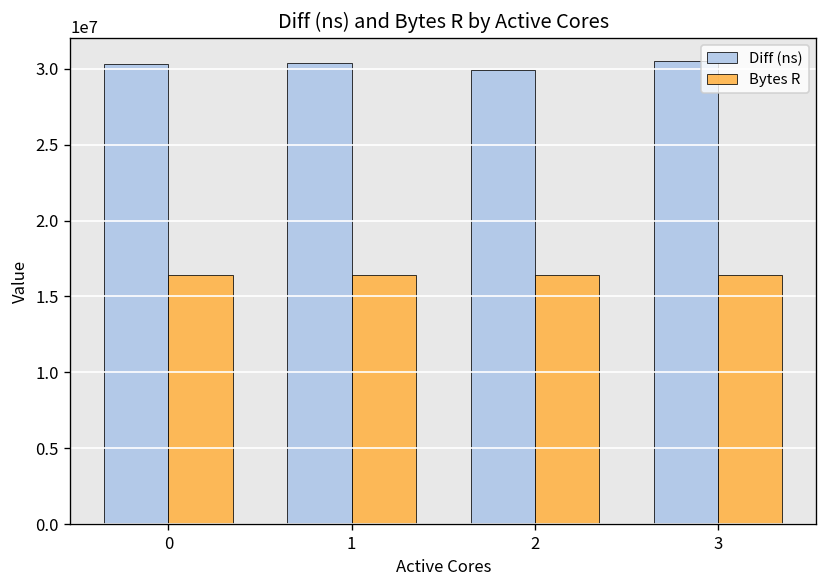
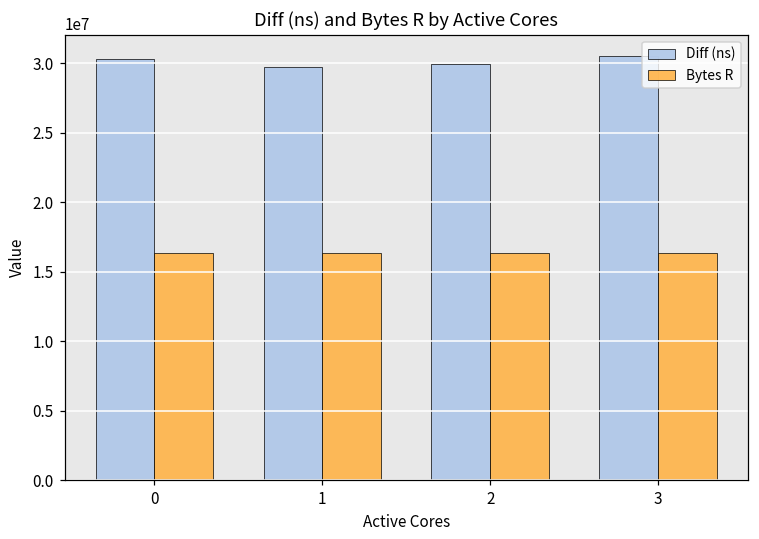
  {
    "Diff (ns)": {
      "0": 30300000,
-     "1": 30400000,
+     "1": 29700000,
      "2": 29900000,
      "3": 30500000
    },
    "Bytes R": {
      "0": 16400000,
      "1": 16400000,
      "2": 16400000,
      "3": 16400000
    }
  }
